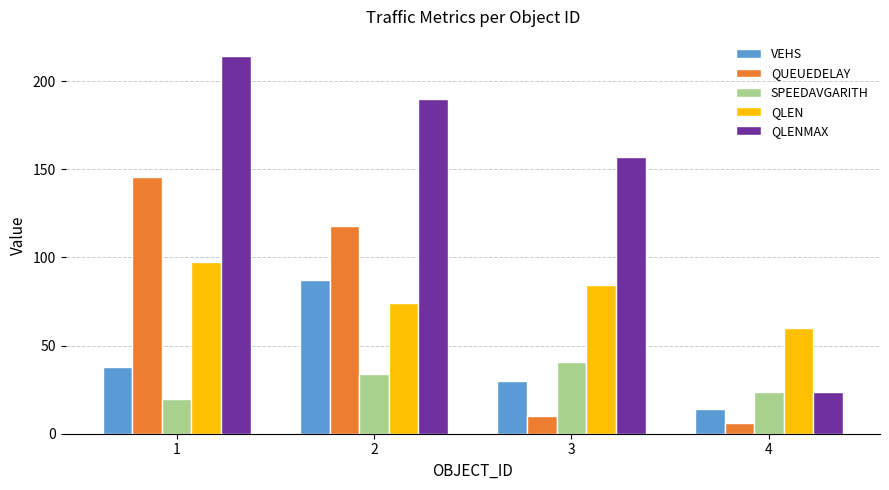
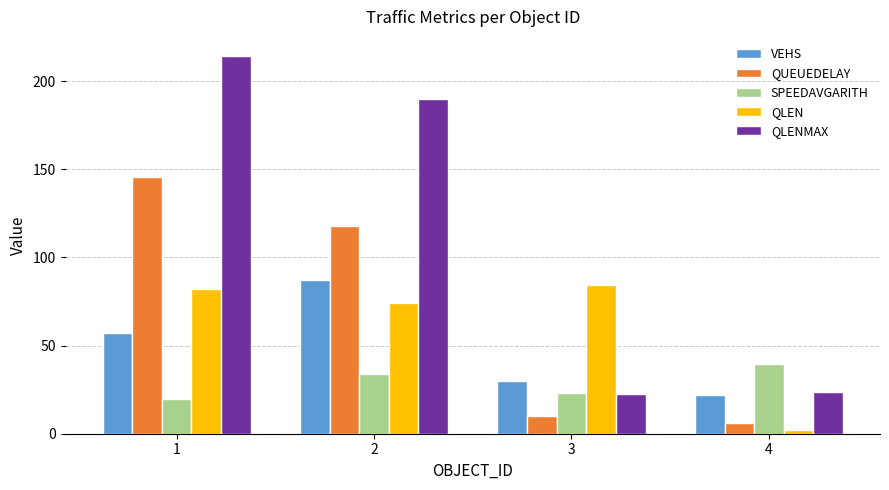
  {
    "VEHS": {
-     "1": 38,
+     "1": 57,
      "2": 87,
      "3": 30,
-     "4": 14
+     "4": 22
    },
    "QUEUEDELAY": {
      "1": 146,
      "2": 118,
      "3": 10,
      "4": 6
    },
    "SPEEDAVGARITH": {
      "1": 20,
      "2": 34,
-     "3": 41,
-     "4": 23
+     "3": 23,
+     "4": 40
    },
    "QLEN": {
-     "1": 98,
+     "1": 82,
      "2": 74,
      "3": 84,
-     "4": 60
+     "4": 2
    },
    "QLENMAX": {
      "1": 214,
      "2": 190,
-     "3": 157,
+     "3": 23,
      "4": 23
    }
  }
